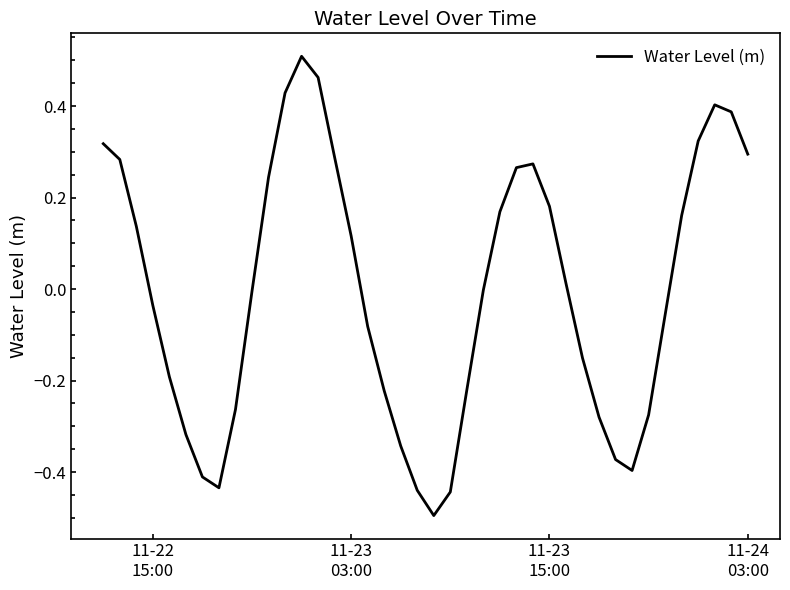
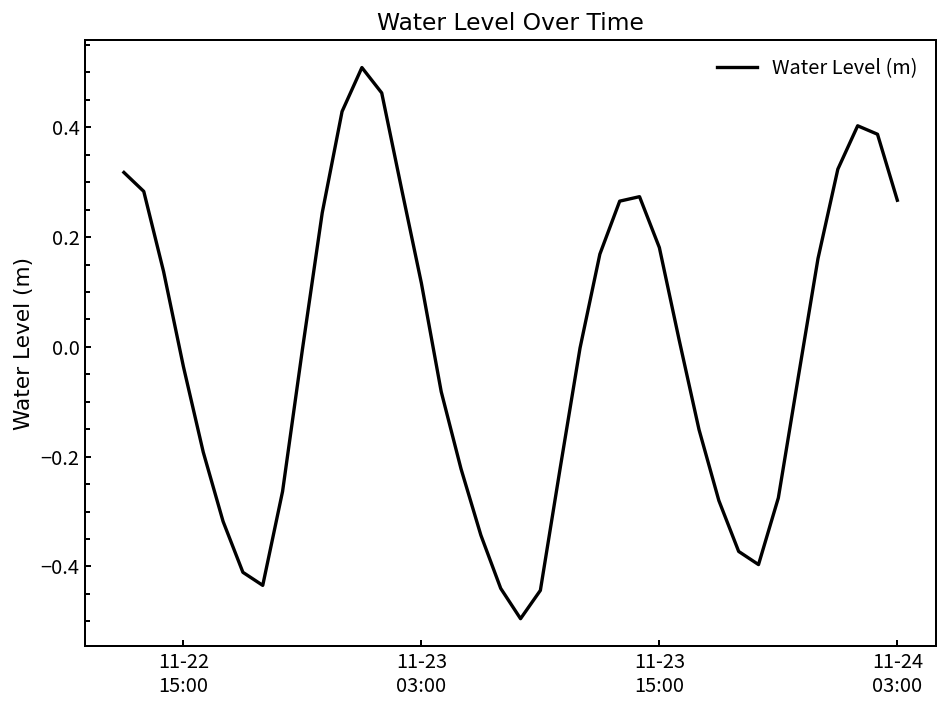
  {
    "11-22 15:00": -0.04,
    "11-23 03:00": 0.12,
    "11-23 15:00": 0.18,
-   "11-24 03:00": 0.29
+   "11-24 03:00": 0.27
  }
